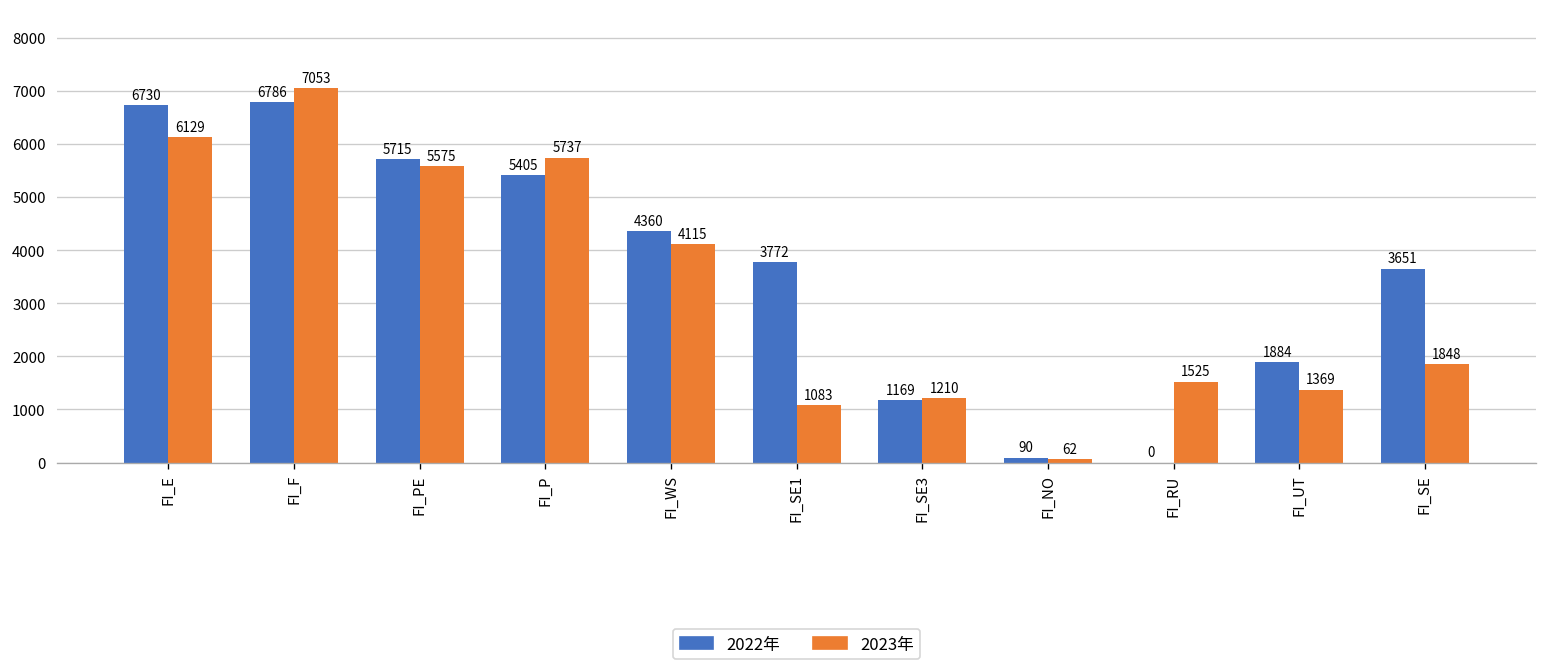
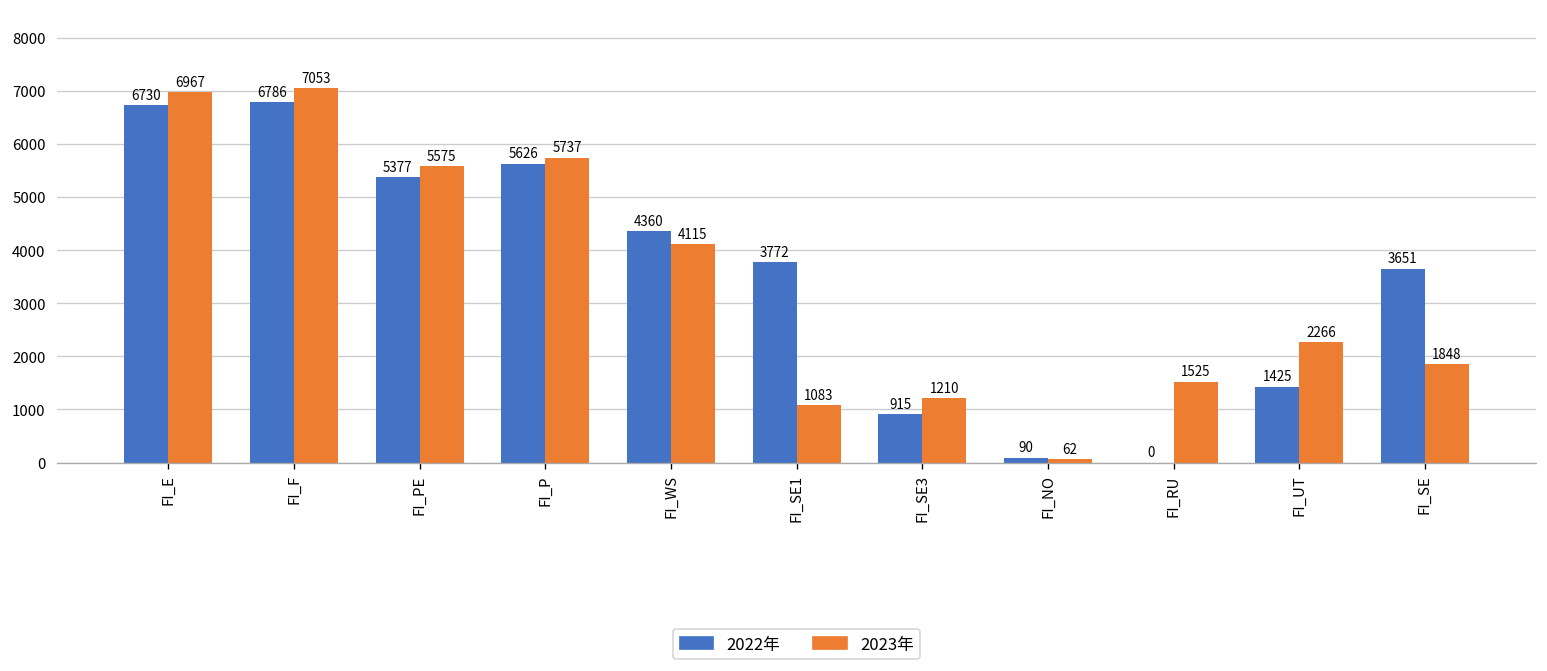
  {
    "2022年": {
      "FI_E": 6730,
      "FI_F": 6786,
-     "FI_PE": 5715,
-     "FI_P": 5405,
+     "FI_PE": 5377,
+     "FI_P": 5626,
      "FI_WS": 4360,
      "FI_SE1": 3772,
-     "FI_SE3": 1169,
+     "FI_SE3": 915,
      "FI_NO": 90,
      "FI_RU": 0,
-     "FI_UT": 1884,
+     "FI_UT": 1425,
      "FI_SE": 3651
    },
    "2023年": {
-     "FI_E": 6129,
+     "FI_E": 6967,
      "FI_F": 7053,
      "FI_PE": 5575,
      "FI_P": 5737,
      "FI_WS": 4115,
      "FI_SE1": 1083,
      "FI_SE3": 1210,
      "FI_NO": 62,
      "FI_RU": 1525,
-     "FI_UT": 1369,
+     "FI_UT": 2266,
      "FI_SE": 1848
    }
  }
